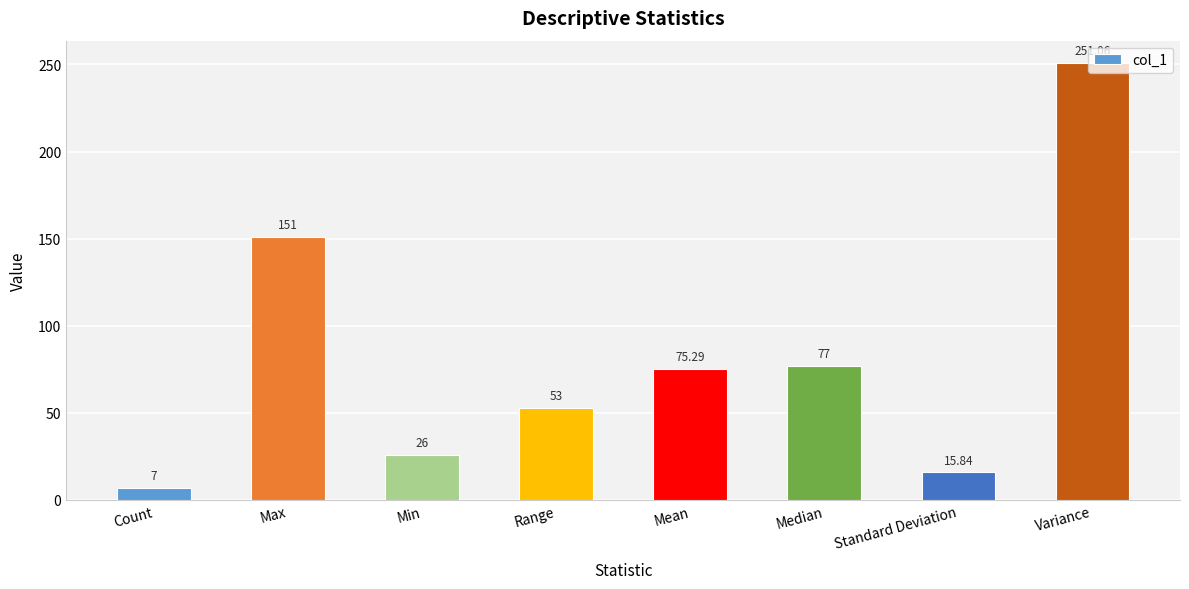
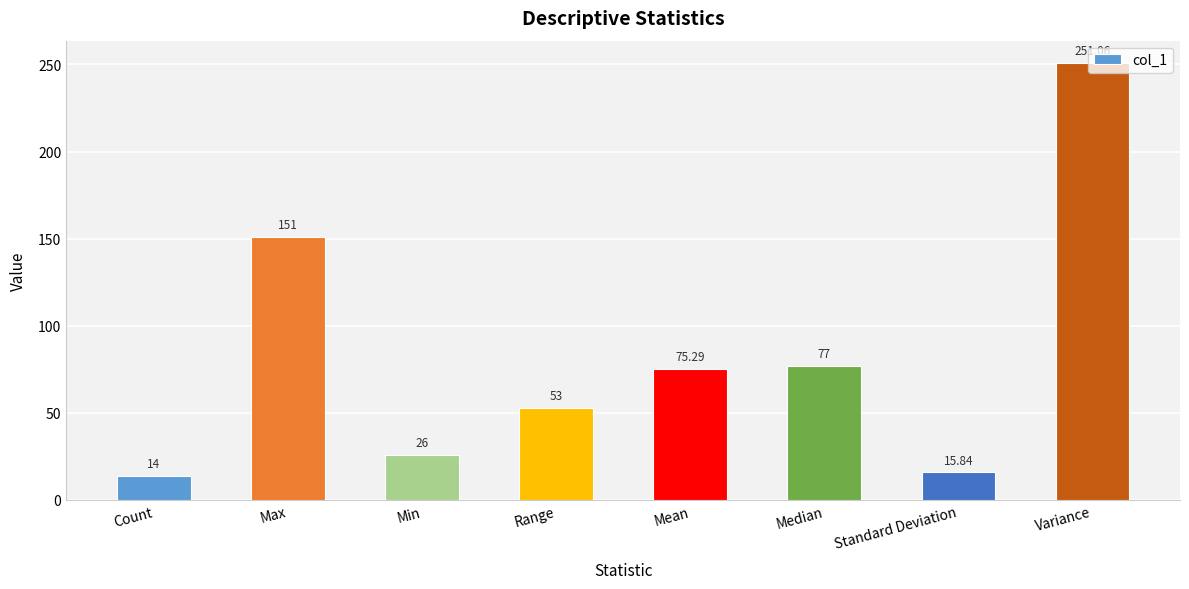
  {
-   "Count": 7,
+   "Count": 14,
    "Max": 151,
    "Min": 26,
    "Range": 53,
    "Mean": 75.29,
    "Median": 77,
    "Standard Deviation": 15.84
  }
